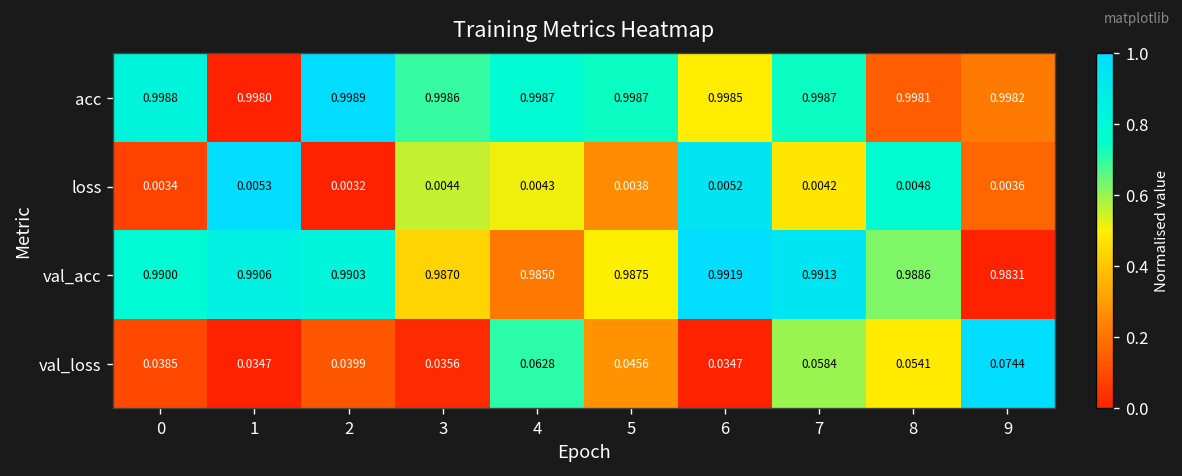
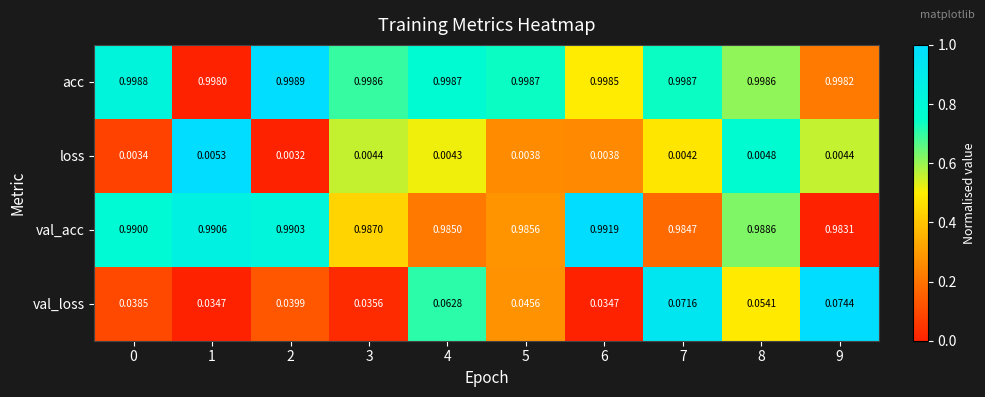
  {
    "acc": {
      "0": 0.9988,
      "1": 0.9980,
      "2": 0.9989,
      "3": 0.9986,
      "4": 0.9987,
      "5": 0.9987,
      "6": 0.9985,
      "7": 0.9987,
-     "8": 0.9981,
+     "8": 0.9986,
      "9": 0.9982
    },
    "loss": {
      "0": 0.0034,
      "1": 0.0053,
      "2": 0.0032,
      "3": 0.0044,
      "4": 0.0043,
      "5": 0.0038,
-     "6": 0.0052,
+     "6": 0.0038,
      "7": 0.0042,
      "8": 0.0048,
-     "9": 0.0036
+     "9": 0.0044
    },
    "val_acc": {
      "0": 0.9900,
      "1": 0.9906,
      "2": 0.9903,
      "3": 0.9870,
      "4": 0.9850,
-     "5": 0.9875,
+     "5": 0.9856,
      "6": 0.9919,
-     "7": 0.9913,
+     "7": 0.9847,
      "8": 0.9886,
      "9": 0.9831
    },
    "val_loss": {
      "0": 0.0385,
      "1": 0.0347,
      "2": 0.0399,
      "3": 0.0356,
      "4": 0.0628,
      "5": 0.0456,
      "6": 0.0347,
-     "7": 0.0584,
+     "7": 0.0716,
      "8": 0.0541,
      "9": 0.0744
    }
  }
